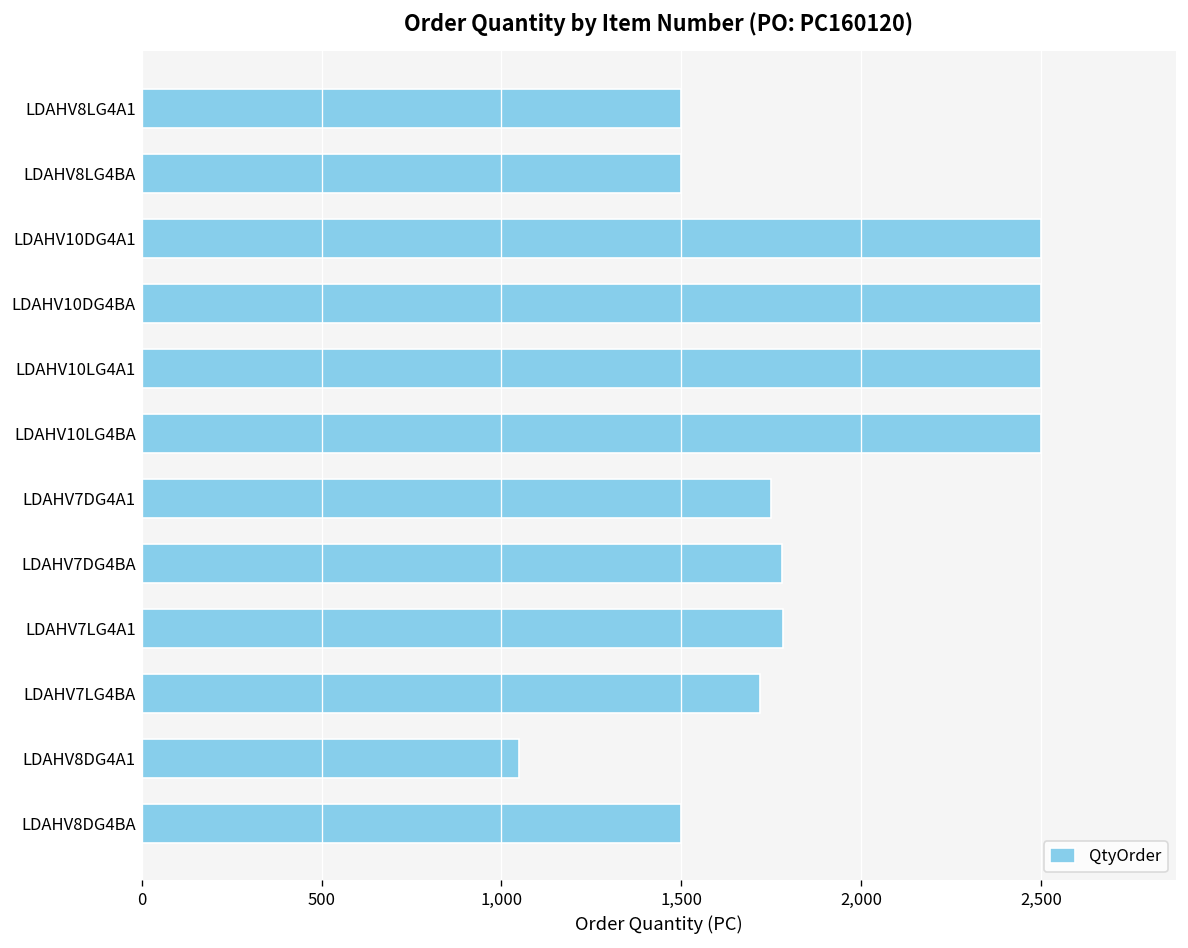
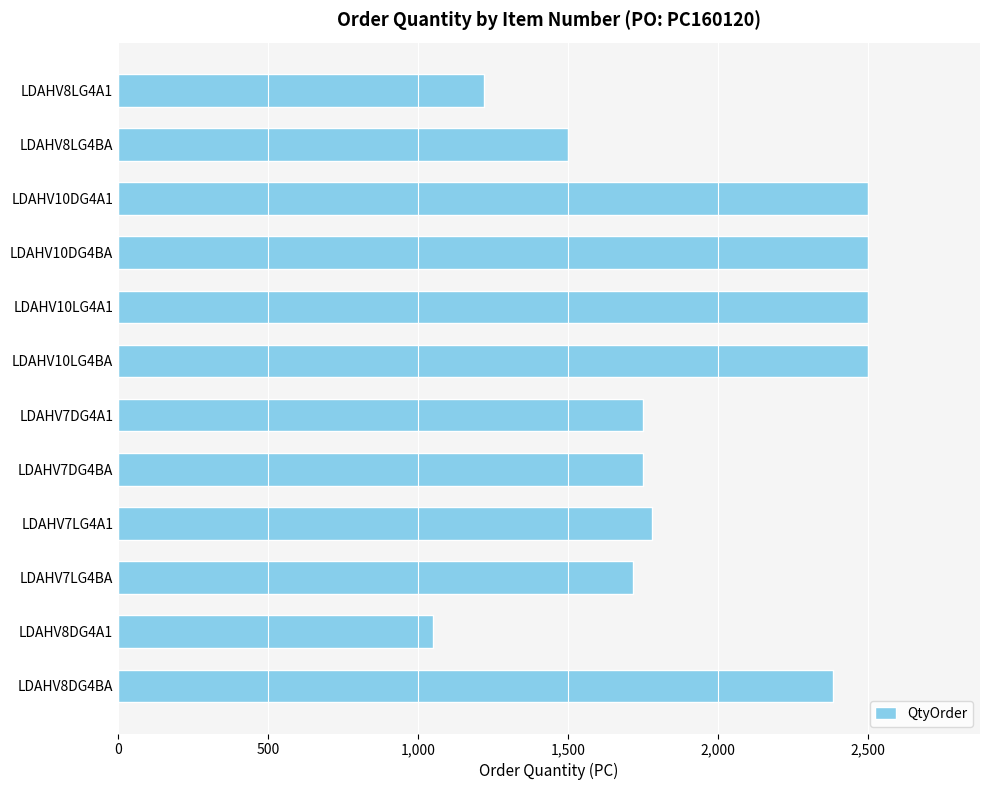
  {
-   "LDAHV8LG4A1": "1,500",
+   "LDAHV8LG4A1": "1,220",
    "LDAHV8LG4BA": "1,500",
    "LDAHV10DG4A1": "2,500",
    "LDAHV10DG4BA": "2,500",
    "LDAHV10LG4A1": "2,500",
    "LDAHV10LG4BA": "2,500",
    "LDAHV7DG4A1": "1,750",
-   "LDAHV7DG4BA": "1,780",
+   "LDAHV7DG4BA": "1,750",
    "LDAHV7LG4A1": "1,780",
    "LDAHV7LG4BA": "1,720",
    "LDAHV8DG4A1": "1,050",
-   "LDAHV8DG4BA": "1,500"
+   "LDAHV8DG4BA": "2,380"
  }
